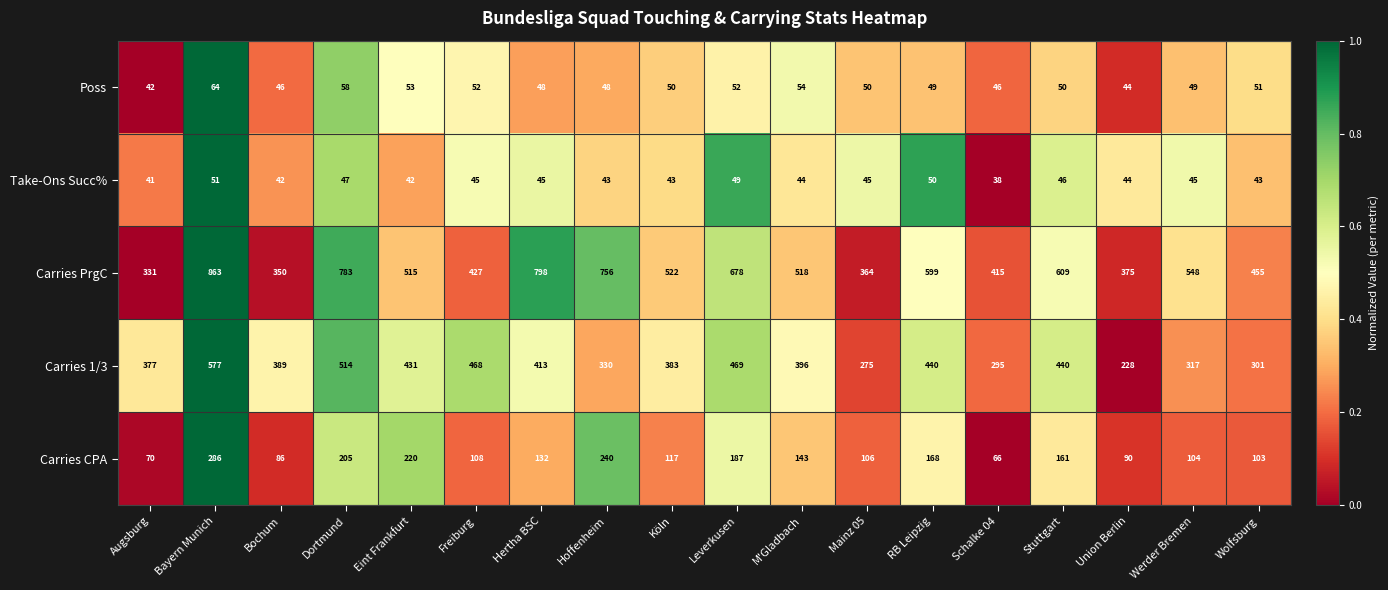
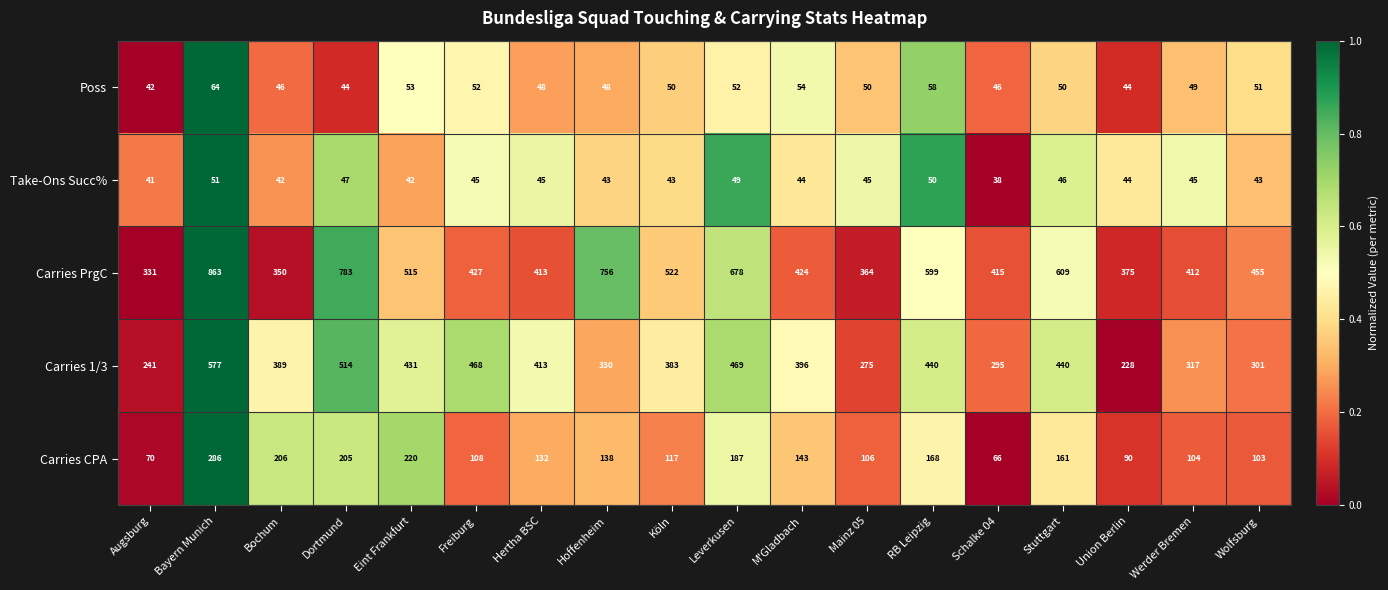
  {
    "Poss": {
      "Augsburg": 42,
      "Bayern Munich": 64,
      "Bochum": 46,
-     "Dortmund": 58,
+     "Dortmund": 44,
      "Eint Frankfurt": 53,
      "Freiburg": 52,
      "Hertha BSC": 48,
      "Hoffenheim": 48,
      "Köln": 50,
      "Leverkusen": 52,
      "M'Gladbach": 54,
      "Mainz 05": 50,
-     "RB Leipzig": 49,
+     "RB Leipzig": 58,
      "Schalke 04": 46,
      "Stuttgart": 50,
      "Union Berlin": 44,
      "Werder Bremen": 49,
      "Wolfsburg": 51
    },
    "Take-Ons Succ%": {
      "Augsburg": 41,
      "Bayern Munich": 51,
      "Bochum": 42,
      "Dortmund": 47,
      "Eint Frankfurt": 42,
      "Freiburg": 45,
      "Hertha BSC": 45,
      "Hoffenheim": 43,
      "Köln": 43,
      "Leverkusen": 49,
      "M'Gladbach": 44,
      "Mainz 05": 45,
      "RB Leipzig": 50,
      "Schalke 04": 38,
      "Stuttgart": 46,
      "Union Berlin": 44,
      "Werder Bremen": 45,
      "Wolfsburg": 43
    },
    "Carries PrgC": {
      "Augsburg": 331,
      "Bayern Munich": 863,
      "Bochum": 350,
      "Dortmund": 783,
      "Eint Frankfurt": 515,
      "Freiburg": 427,
-     "Hertha BSC": 798,
+     "Hertha BSC": 413,
      "Hoffenheim": 756,
      "Köln": 522,
      "Leverkusen": 678,
-     "M'Gladbach": 518,
+     "M'Gladbach": 424,
      "Mainz 05": 364,
      "RB Leipzig": 599,
      "Schalke 04": 415,
      "Stuttgart": 609,
      "Union Berlin": 375,
-     "Werder Bremen": 548,
+     "Werder Bremen": 412,
      "Wolfsburg": 455
    },
    "Carries 1/3": {
-     "Augsburg": 377,
+     "Augsburg": 241,
      "Bayern Munich": 577,
      "Bochum": 389,
      "Dortmund": 514,
      "Eint Frankfurt": 431,
      "Freiburg": 468,
      "Hertha BSC": 413,
      "Hoffenheim": 330,
      "Köln": 383,
      "Leverkusen": 469,
      "M'Gladbach": 396,
      "Mainz 05": 275,
      "RB Leipzig": 440,
      "Schalke 04": 295,
      "Stuttgart": 440,
      "Union Berlin": 228,
      "Werder Bremen": 317,
      "Wolfsburg": 301
    },
    "Carries CPA": {
      "Augsburg": 70,
      "Bayern Munich": 286,
-     "Bochum": 86,
+     "Bochum": 206,
      "Dortmund": 205,
      "Eint Frankfurt": 220,
      "Freiburg": 108,
      "Hertha BSC": 132,
-     "Hoffenheim": 240,
+     "Hoffenheim": 138,
      "Köln": 117,
      "Leverkusen": 187,
      "M'Gladbach": 143,
      "Mainz 05": 106,
      "RB Leipzig": 168,
      "Schalke 04": 66,
      "Stuttgart": 161,
      "Union Berlin": 90,
      "Werder Bremen": 104,
      "Wolfsburg": 103
    }
  }
